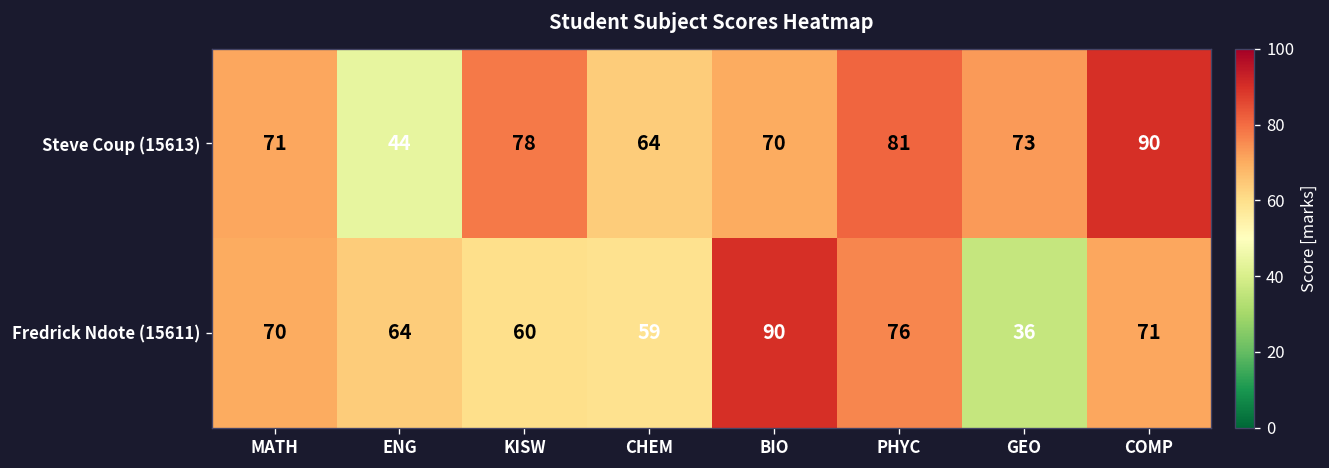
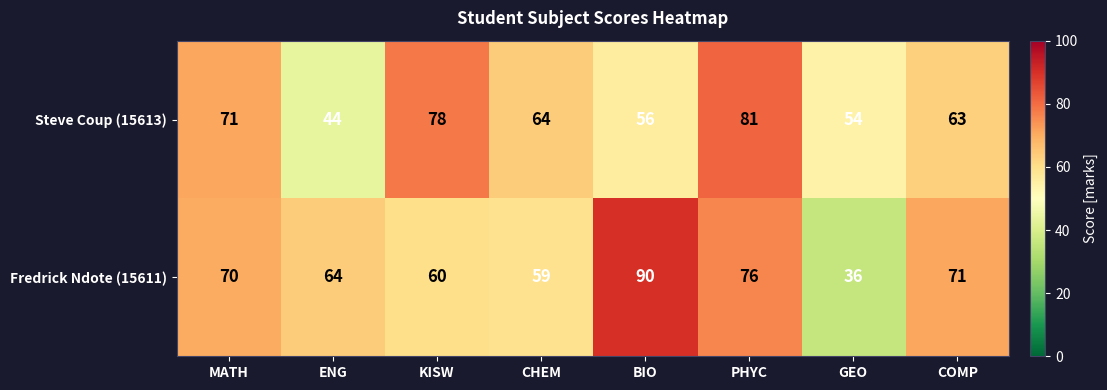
  {
    "Steve Coup (15613)": {
      "MATH": 71,
      "ENG": 44,
      "KISW": 78,
      "CHEM": 64,
-     "BIO": 70,
+     "BIO": 56,
      "PHYC": 81,
-     "GEO": 73,
-     "COMP": 90
+     "GEO": 54,
+     "COMP": 63
    },
    "Fredrick Ndote (15611)": {
      "MATH": 70,
      "ENG": 64,
      "KISW": 60,
      "CHEM": 59,
      "BIO": 90,
      "PHYC": 76,
      "GEO": 36,
      "COMP": 71
    }
  }
